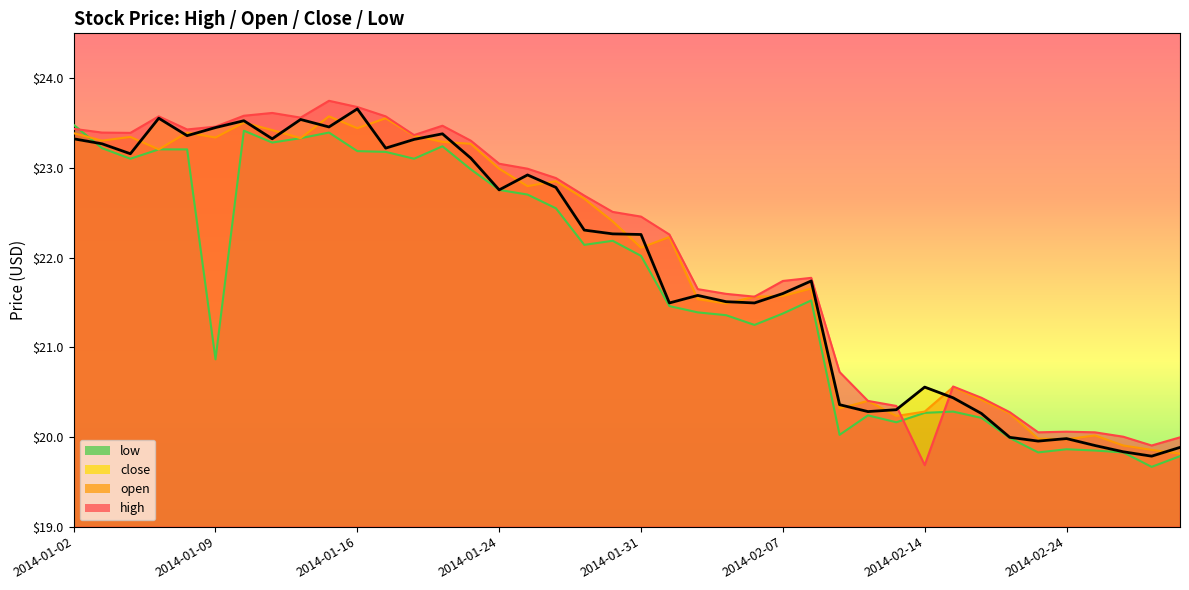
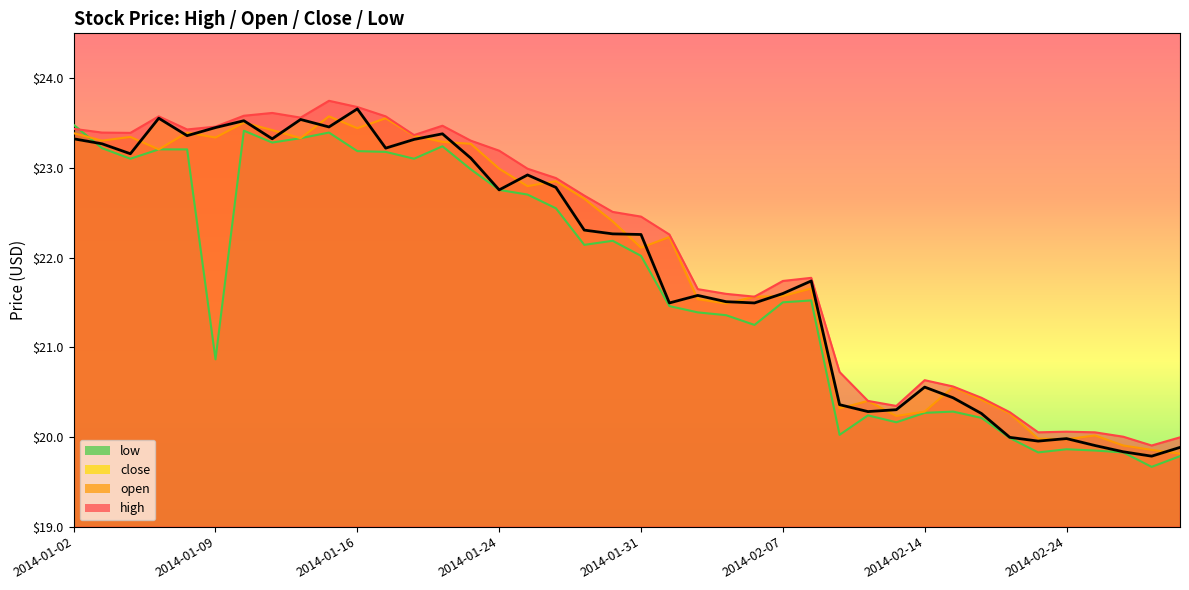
  {
    "low": {
      "2014-01-02": "$23.5",
      "2014-01-09": "$20.9",
      "2014-01-16": "$23.2",
      "2014-01-31": "$22.0",
-     "2014-02-07": "$21.4",
+     "2014-02-07": "$21.5",
      "2014-02-24": "$19.9"
    },
    "high": {
      "2014-01-02": "$23.4",
-     "2014-01-24": "$23.0",
+     "2014-01-24": "$23.2",
      "2014-01-31": "$22.5",
      "2014-02-07": "$21.7",
-     "2014-02-14": "$19.7",
+     "2014-02-14": "$20.6",
      "2014-02-24": "$20.1"
    }
  }
